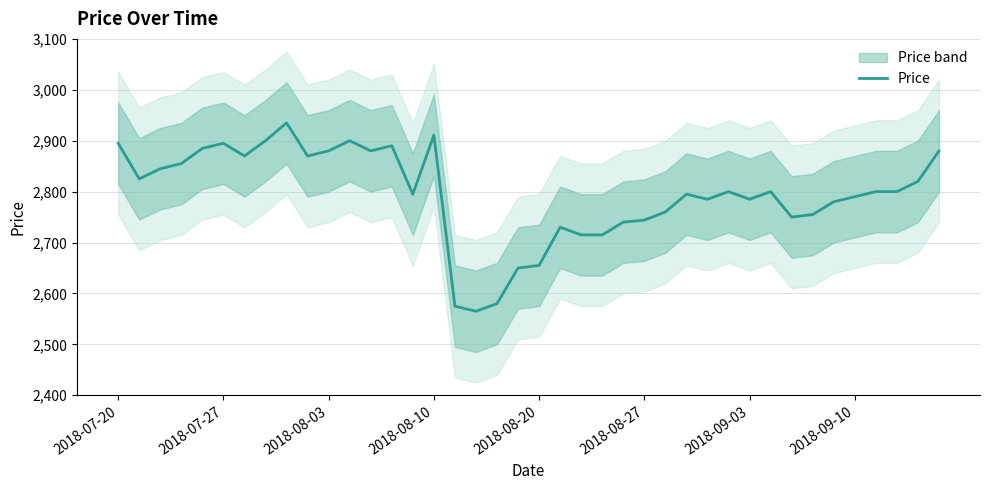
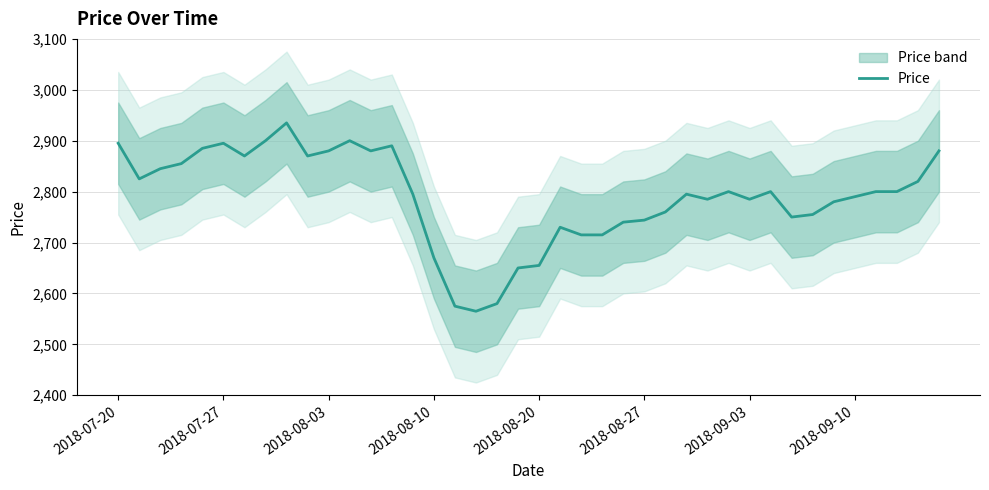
  {
    "Price": {
      "2018-07-20": "2,900",
      "2018-07-27": "2,900",
      "2018-08-03": "2,880",
-     "2018-08-10": "2,910",
+     "2018-08-10": "2,670",
      "2018-08-20": "2,660",
      "2018-08-27": "2,740",
      "2018-09-03": "2,790",
      "2018-09-10": "2,790"
    }
  }
